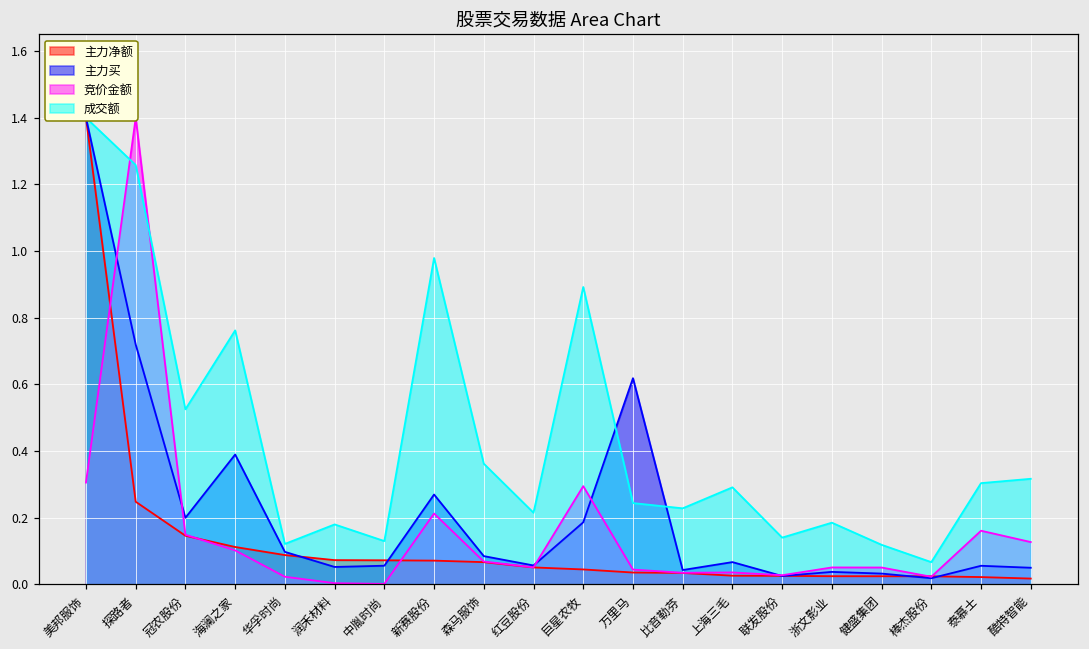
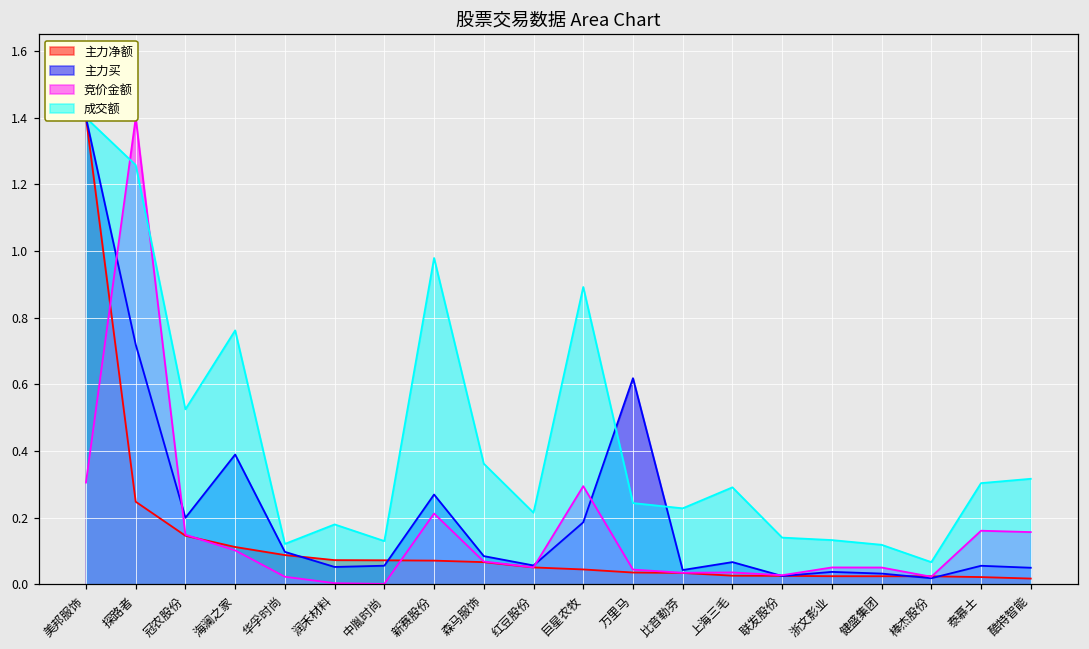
  {
    "主力净额": {
      "探路者": 0.25,
      "海澜之家": 0.11,
      "华孚时尚": 0.09,
      "润禾材料": 0.07,
      "中胤时尚": 0.07,
      "新赛股份": 0.07,
      "巨星农牧": 0.04,
      "万里马": 0.04,
      "上海三毛": 0.03,
      "浙文影业": 0.02,
      "泰慕士": 0.02,
      "酷特智能": 0.02
    },
    "主力买": {
      "探路者": 0.72,
      "冠农股份": 0.20,
      "海澜之家": 0.39,
      "华孚时尚": 0.10,
      "润禾材料": 0.05,
      "中胤时尚": 0.06,
      "新赛股份": 0.27,
      "森马服饰": 0.08,
      "巨星农牧": 0.19,
      "万里马": 0.62,
      "上海三毛": 0.07,
      "浙文影业": 0.04,
      "泰慕士": 0.06,
      "酷特智能": 0.05
    },
    "竞价金额": {
      "美邦服饰": 0.31,
      "探路者": 1.40,
      "海澜之家": 0.10,
      "华孚时尚": 0.02,
      "润禾材料": 0.00,
      "中胤时尚": 0.00,
      "新赛股份": 0.21,
      "巨星农牧": 0.29,
      "万里马": 0.04,
      "上海三毛": 0.04,
      "浙文影业": 0.05,
      "健盛集团": 0.05,
      "泰慕士": 0.16,
-     "酷特智能": 0.13
+     "酷特智能": 0.16
    },
    "成交额": {
      "探路者": 1.26,
      "冠农股份": 0.53,
      "海澜之家": 0.76,
      "华孚时尚": 0.12,
      "润禾材料": 0.18,
      "中胤时尚": 0.13,
      "新赛股份": 0.98,
      "森马服饰": 0.36,
      "红豆股份": 0.21,
      "巨星农牧": 0.89,
      "万里马": 0.24,
      "比音勒芬": 0.23,
      "上海三毛": 0.29,
      "联发股份": 0.14,
-     "浙文影业": 0.19,
+     "浙文影业": 0.13,
      "健盛集团": 0.12,
      "棒杰股份": 0.07,
      "泰慕士": 0.30,
      "酷特智能": 0.32
    }
  }
